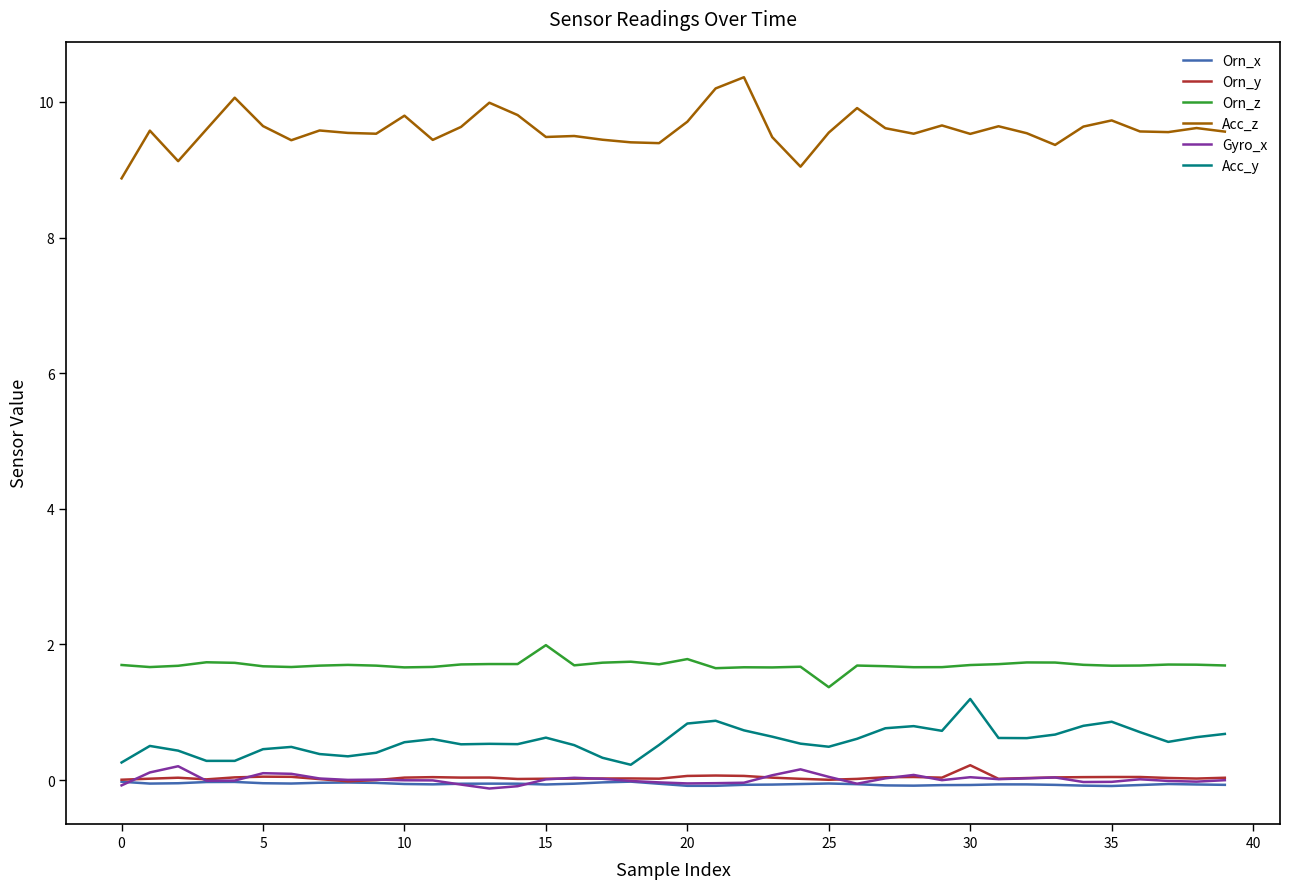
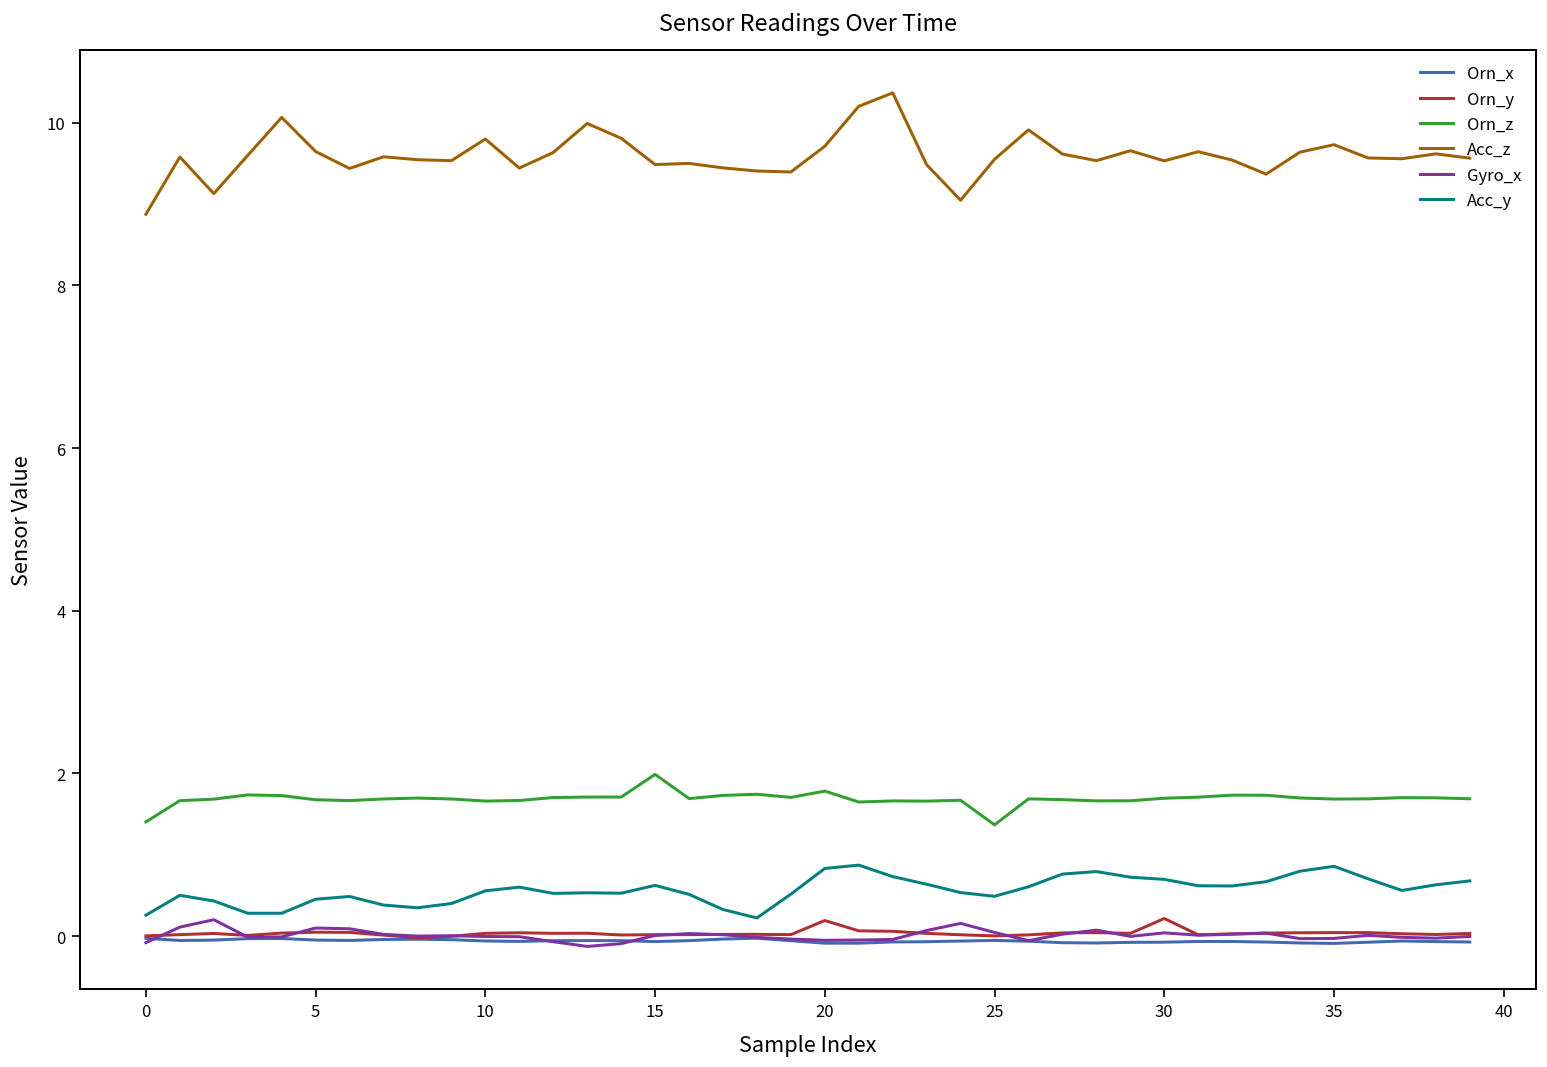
  {
    "Orn_x": {
      "5": 0.0,
      "10": -0.1,
      "15": -0.1,
      "25": -0.1,
      "30": -0.1,
      "35": -0.1
    },
    "Orn_y": {
      "5": 0.0,
      "10": 0.0,
-     "20": 0.1,
+     "20": 0.2,
      "25": 0.0,
      "30": 0.2,
      "35": 0.0
    },
    "Orn_z": {
-     "0": 1.7,
+     "0": 1.4,
      "5": 1.7,
      "10": 1.7,
      "15": 2.0,
      "20": 1.8,
      "25": 1.4,
      "30": 1.7,
      "35": 1.7
    },
    "Acc_z": {
      "0": 8.9,
      "5": 9.6,
      "10": 9.8,
      "15": 9.5,
      "20": 9.7,
      "25": 9.5,
      "30": 9.5,
      "35": 9.7
    },
    "Gyro_x": {
      "0": -0.1,
      "5": 0.1,
      "10": 0.0,
      "25": 0.0,
      "30": 0.0,
      "35": 0.0
    },
    "Acc_y": {
      "0": 0.3,
      "5": 0.5,
      "10": 0.6,
      "15": 0.6,
      "20": 0.8,
      "25": 0.5,
-     "30": 1.2,
+     "30": 0.7,
      "35": 0.9
    }
  }
